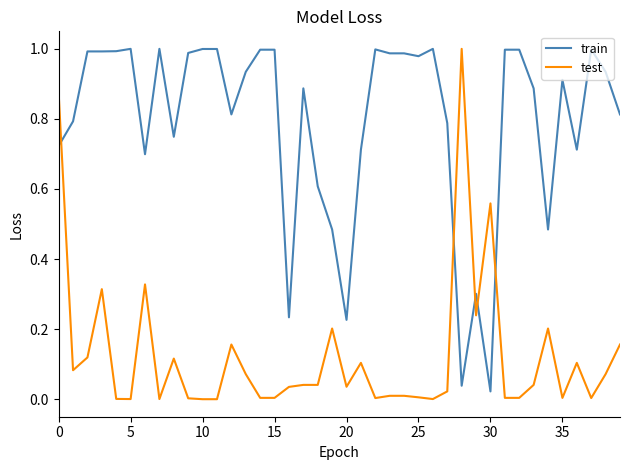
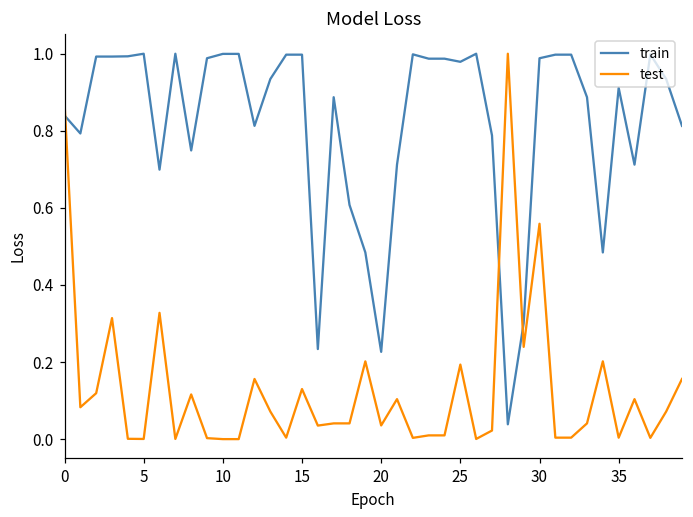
  {
    "train": {
-     "0": 0.72,
+     "0": 0.84,
      "5": 1.00,
      "10": 1.00,
      "15": 1.00,
      "20": 0.23,
      "25": 0.98,
-     "30": 0.02,
+     "30": 0.99,
      "35": 0.91
    },
    "test": {
      "0": 0.87,
      "5": 0.00,
      "10": 0.00,
-     "15": 0.00,
+     "15": 0.13,
      "20": 0.04,
-     "25": 0.01,
+     "25": 0.19,
      "30": 0.56,
      "35": 0.00
    }
  }
